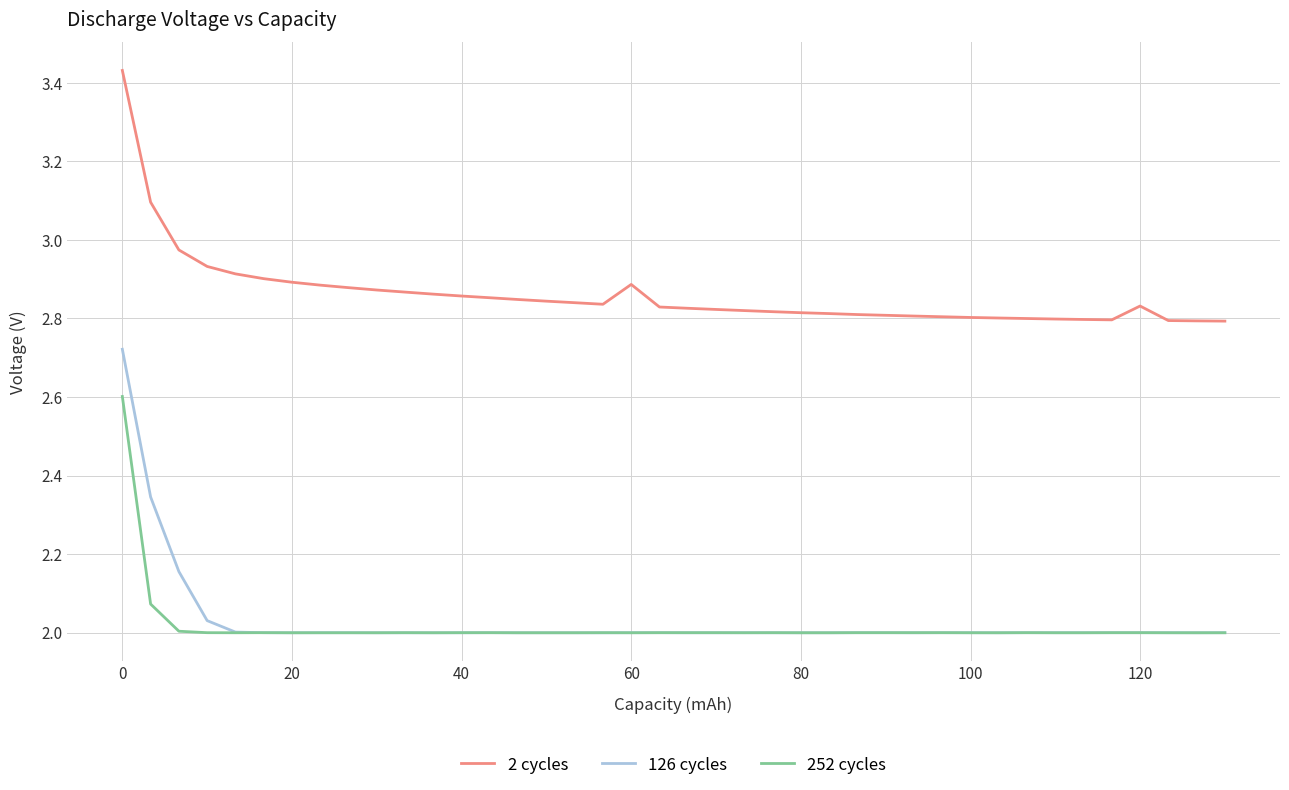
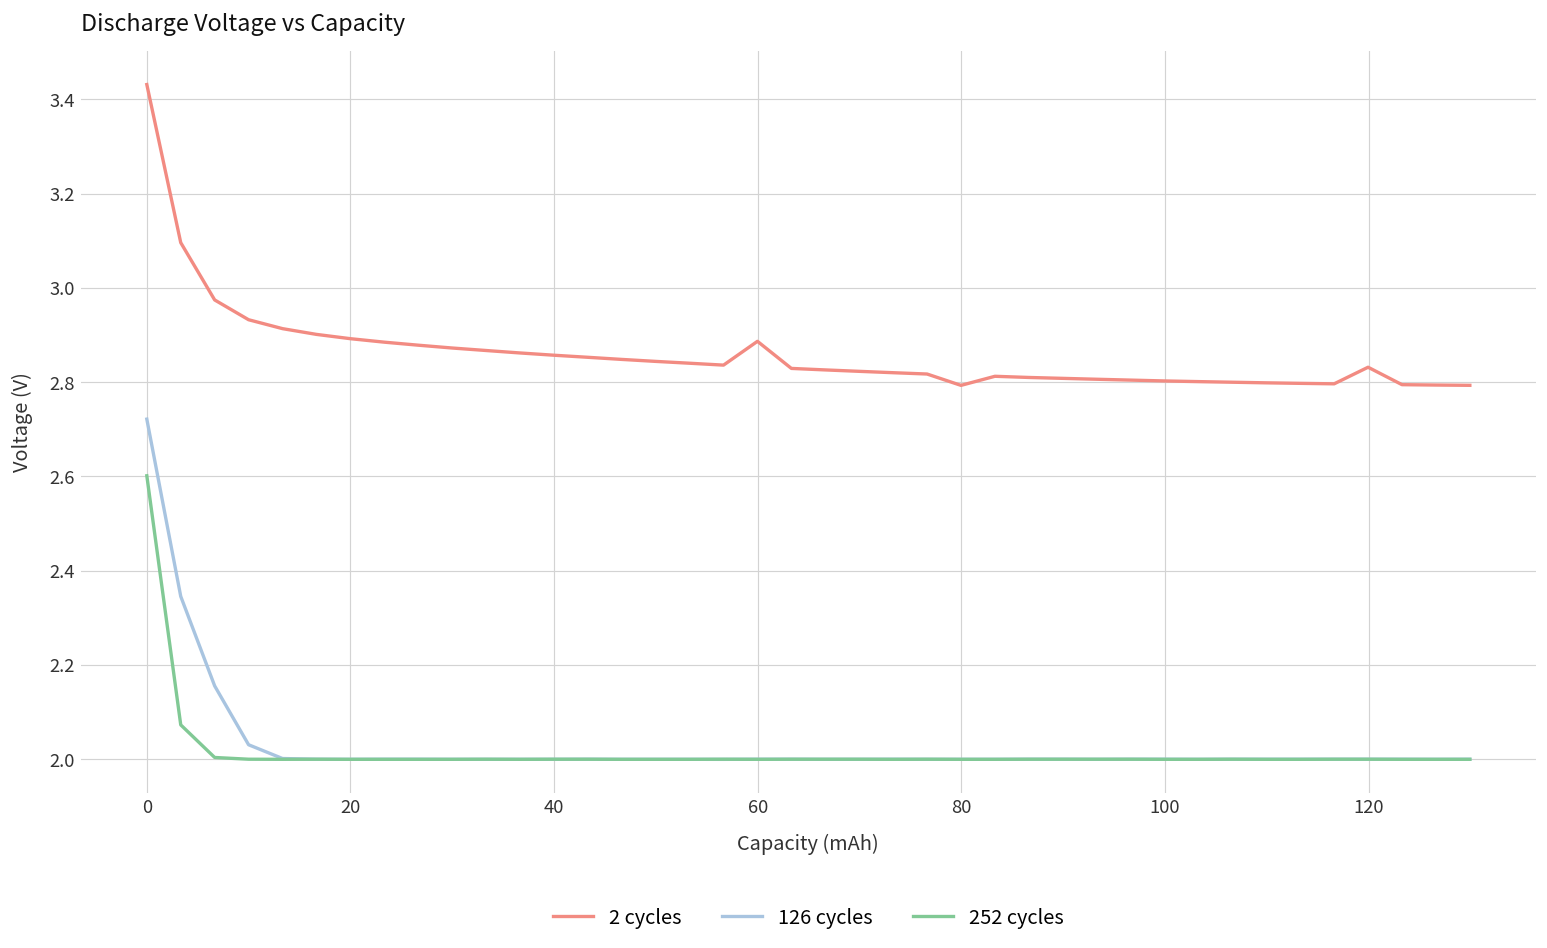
  {
    "2 cycles": {
      "0": 3.43,
      "20": 2.89,
      "40": 2.86,
      "60": 2.89,
-     "80": 2.81,
+     "80": 2.79,
      "100": 2.80,
      "120": 2.83
    },
    "126 cycles": {
      "0": 2.72
    },
    "252 cycles": {
      "0": 2.60
    }
  }
